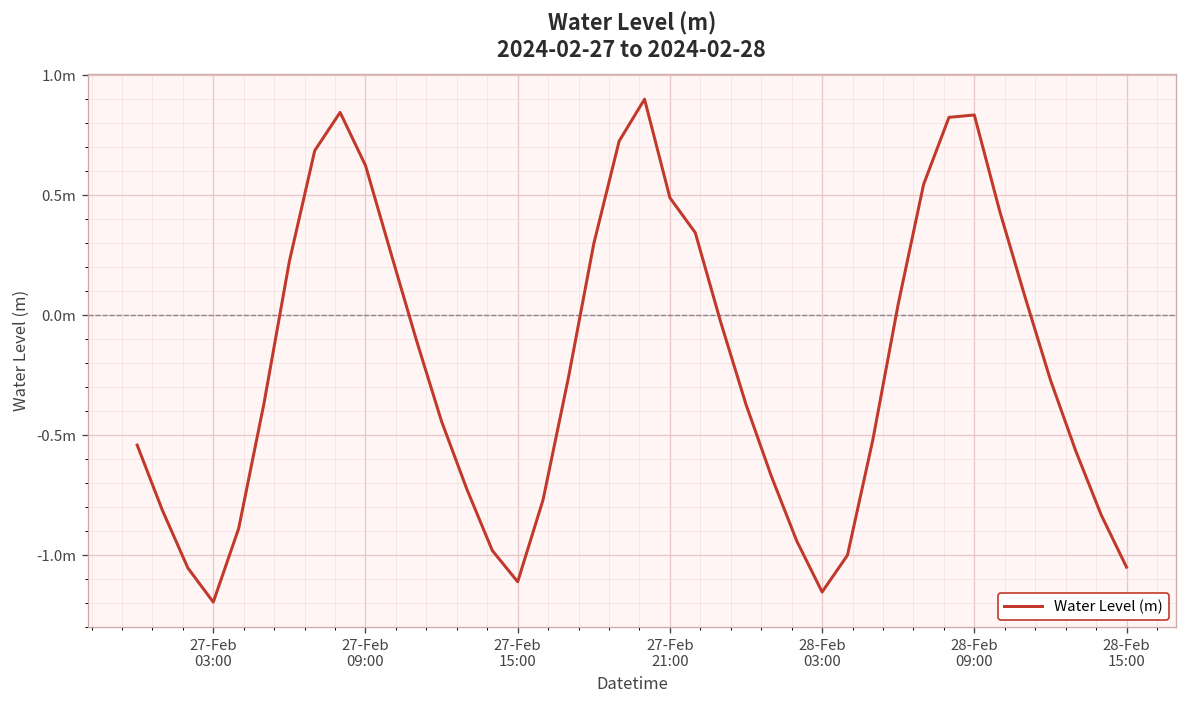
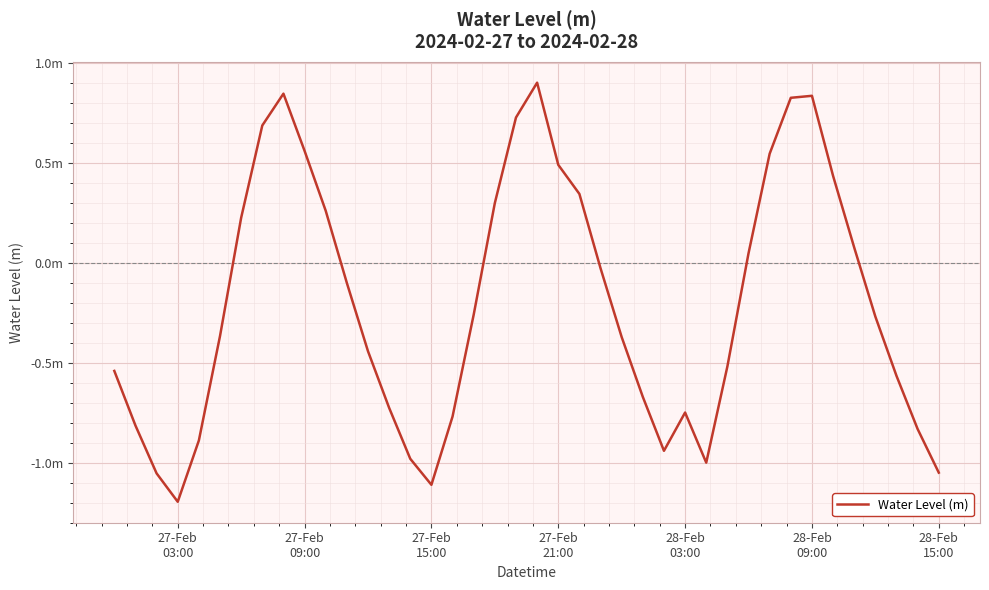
  {
    "27-Feb 03:00": "-1.20m",
-   "27-Feb 09:00": "0.62m",
+   "27-Feb 09:00": "0.56m",
    "27-Feb 15:00": "-1.11m",
    "27-Feb 21:00": "0.49m",
-   "28-Feb 03:00": "-1.15m",
+   "28-Feb 03:00": "-0.75m",
    "28-Feb 09:00": "0.84m",
    "28-Feb 15:00": "-1.05m"
  }
